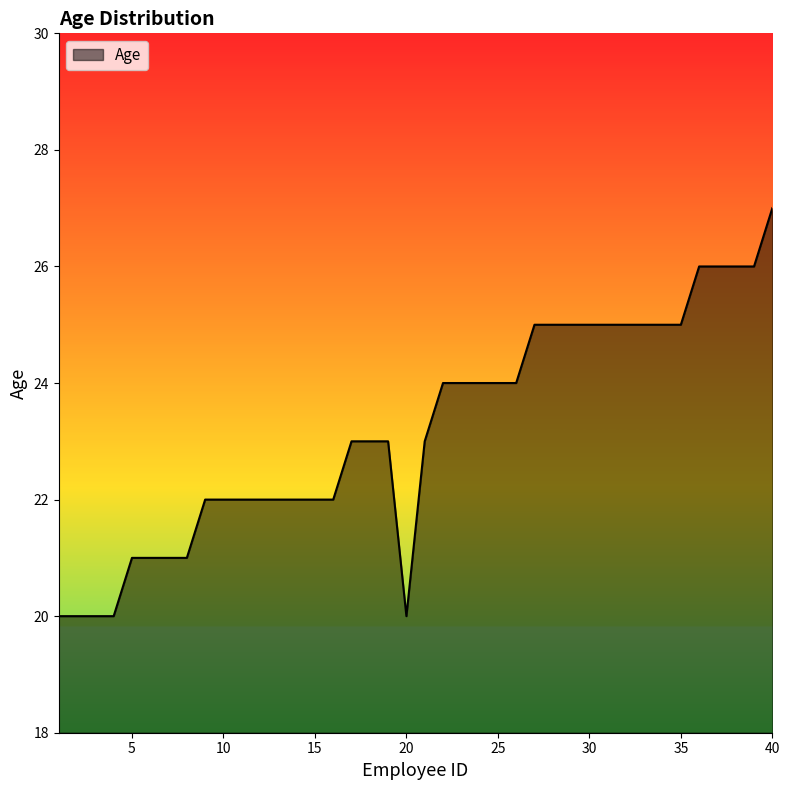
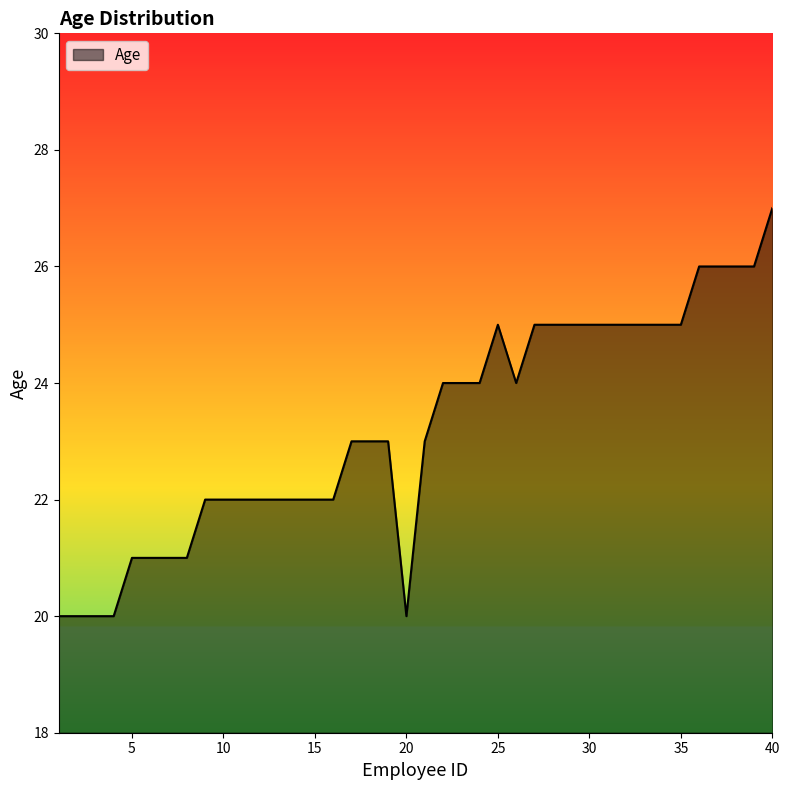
  {
    "5": 21,
    "10": 22,
    "15": 22,
    "20": 20,
-   "25": 24,
+   "25": 25,
    "30": 25,
    "35": 25,
    "40": 27
  }
